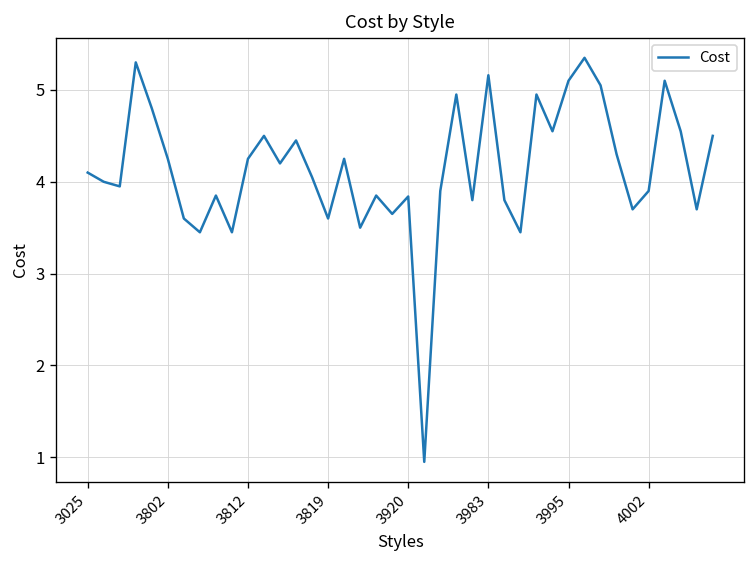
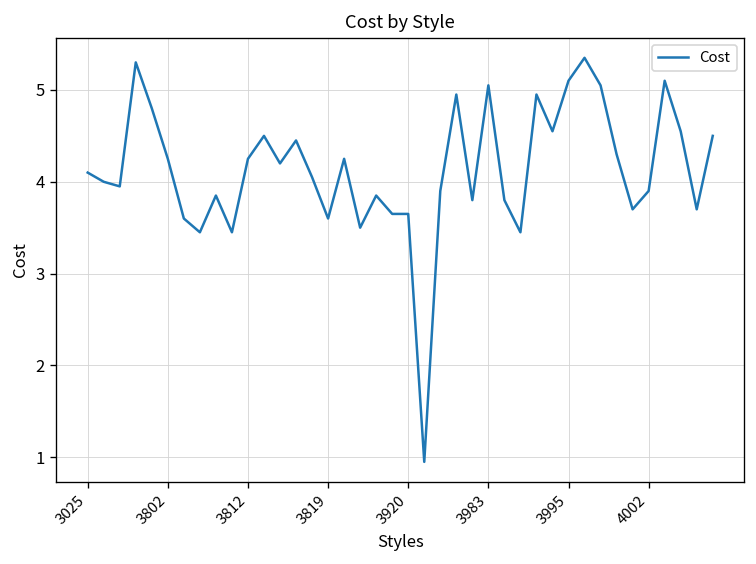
  {
    "3025": 4.1,
    "3802": 4.3,
    "3812": 4.3,
    "3819": 3.6,
-   "3920": 3.8,
-   "3983": 5.2,
+   "3920": 3.7,
+   "3983": 5.1,
    "3995": 5.1,
    "4002": 3.9
  }
